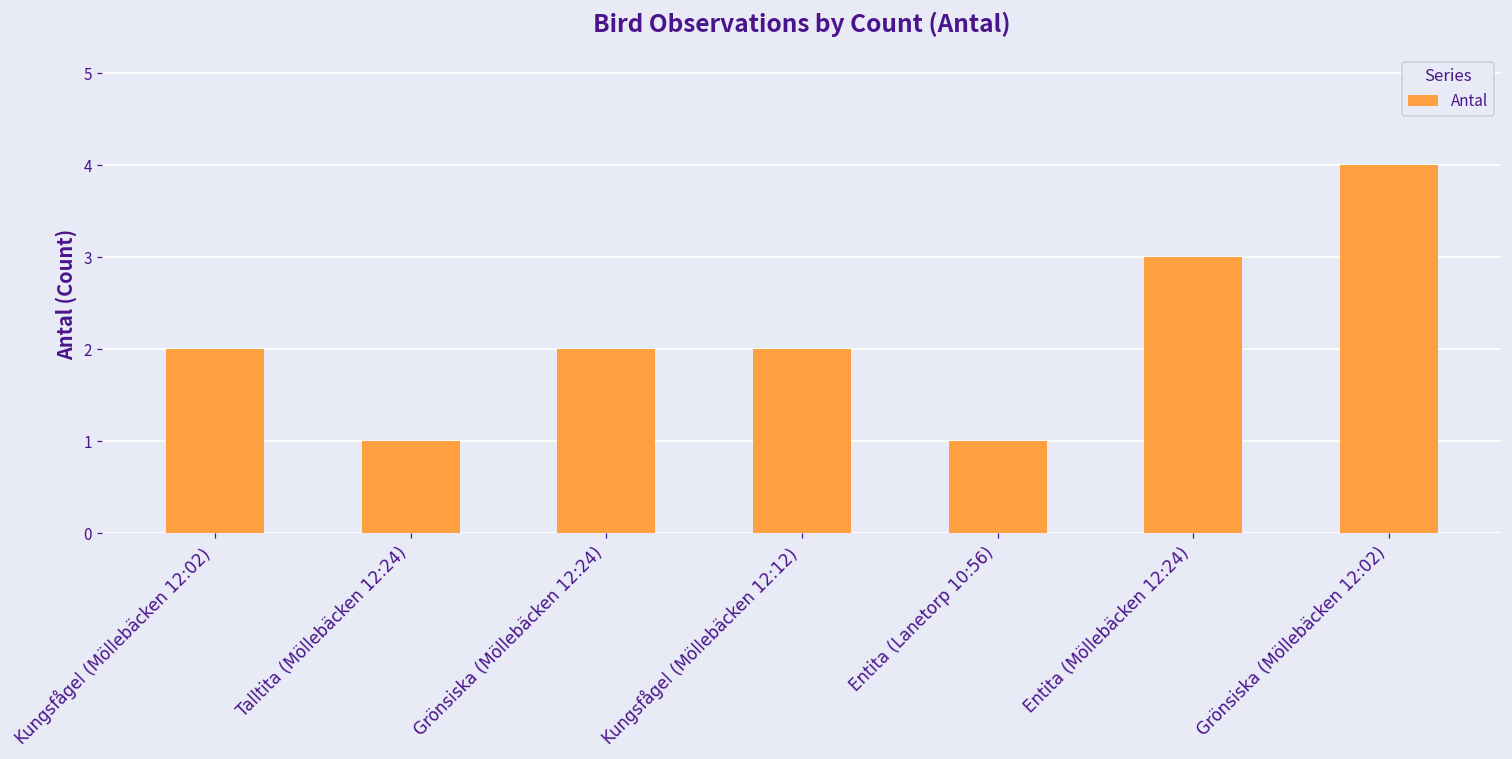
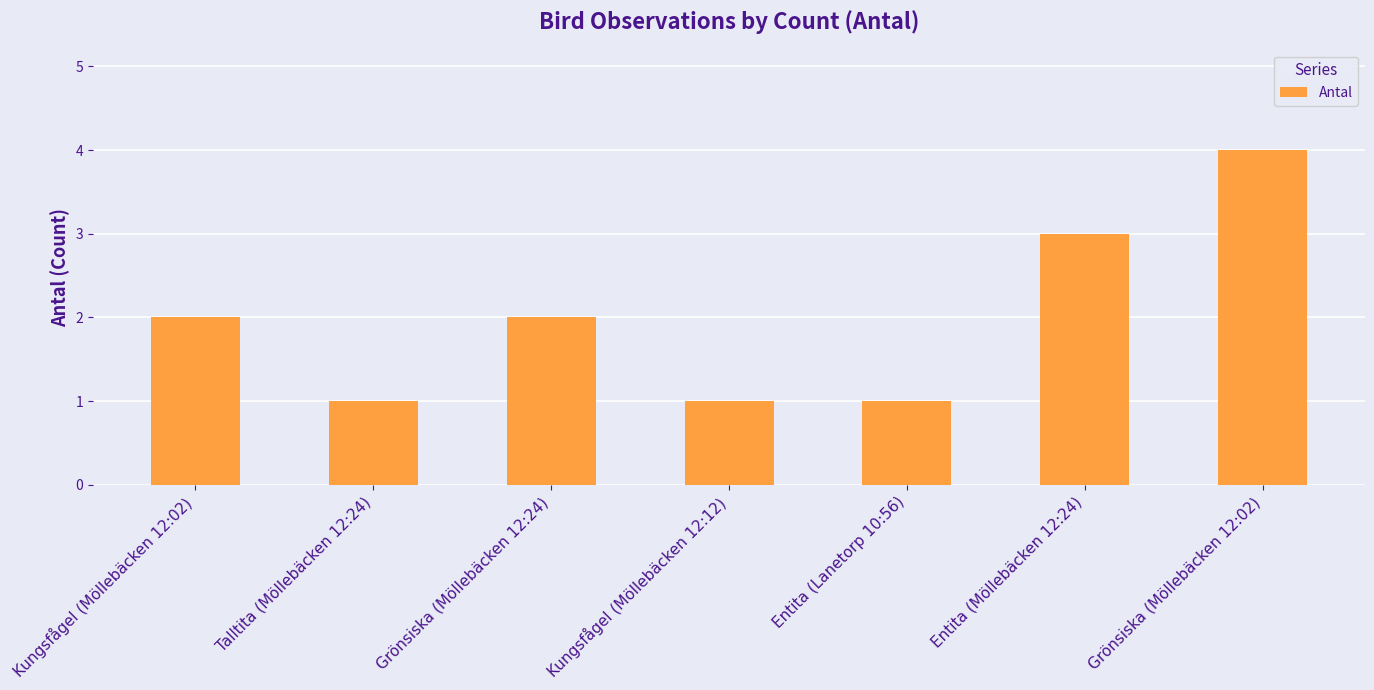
  {
    "Kungsfågel (Möllebäcken 12:02)": 2,
    "Talltita (Möllebäcken 12:24)": 1,
    "Grönsiska (Möllebäcken 12:24)": 2,
-   "Kungsfågel (Möllebäcken 12:12)": 2,
+   "Kungsfågel (Möllebäcken 12:12)": 1,
    "Entita (Lanetorp 10:56)": 1,
    "Entita (Möllebäcken 12:24)": 3,
    "Grönsiska (Möllebäcken 12:02)": 4
  }
